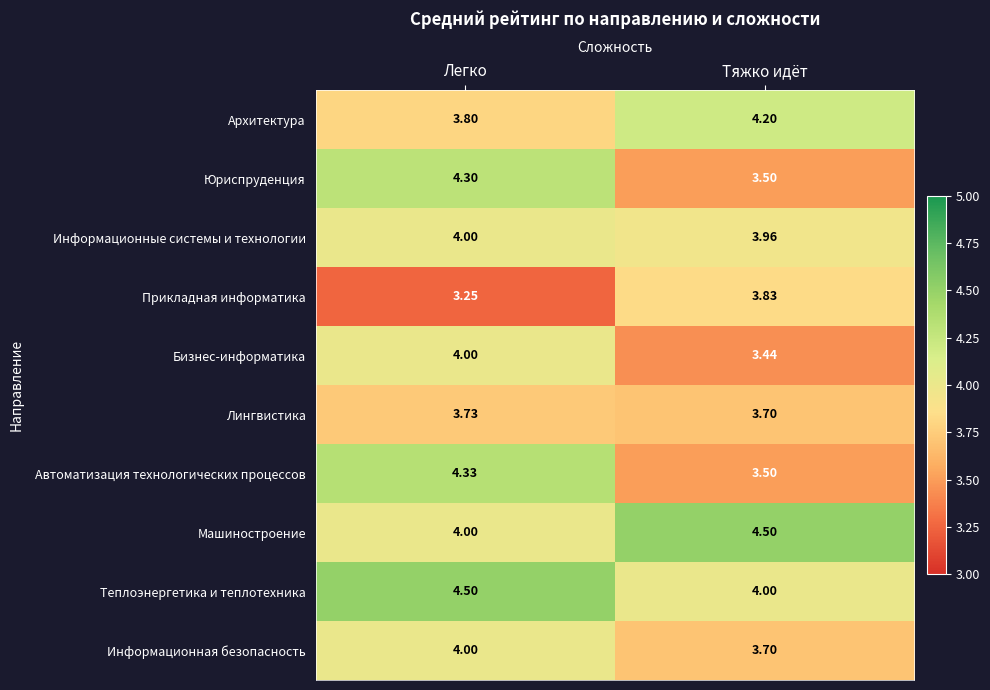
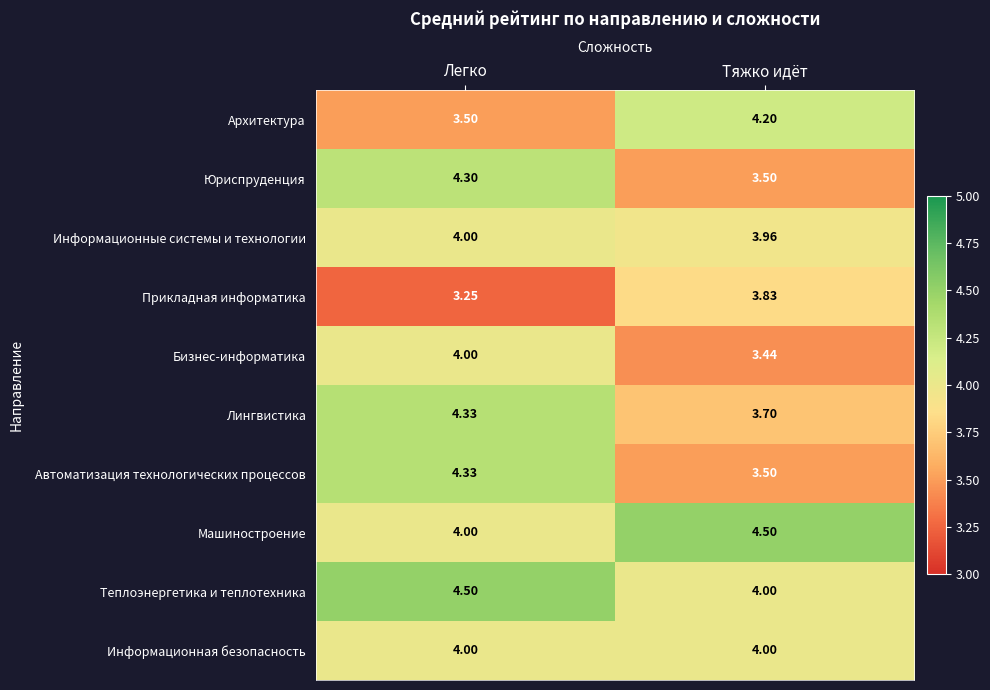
  {
    "Архитектура": {
-     "Легко": 3.80,
+     "Легко": 3.50,
      "Тяжко идёт": 4.20
    },
    "Юриспруденция": {
      "Легко": 4.30,
      "Тяжко идёт": 3.50
    },
    "Информационные системы и технологии": {
      "Легко": 4.00,
      "Тяжко идёт": 3.96
    },
    "Прикладная информатика": {
      "Легко": 3.25,
      "Тяжко идёт": 3.83
    },
    "Бизнес-информатика": {
      "Легко": 4.00,
      "Тяжко идёт": 3.44
    },
    "Лингвистика": {
-     "Легко": 3.73,
+     "Легко": 4.33,
      "Тяжко идёт": 3.70
    },
    "Автоматизация технологических процессов": {
      "Легко": 4.33,
      "Тяжко идёт": 3.50
    },
    "Машиностроение": {
      "Легко": 4.00,
      "Тяжко идёт": 4.50
    },
    "Теплоэнергетика и теплотехника": {
      "Легко": 4.50,
      "Тяжко идёт": 4.00
    },
    "Информационная безопасность": {
      "Легко": 4.00,
-     "Тяжко идёт": 3.70
+     "Тяжко идёт": 4.00
    }
  }
